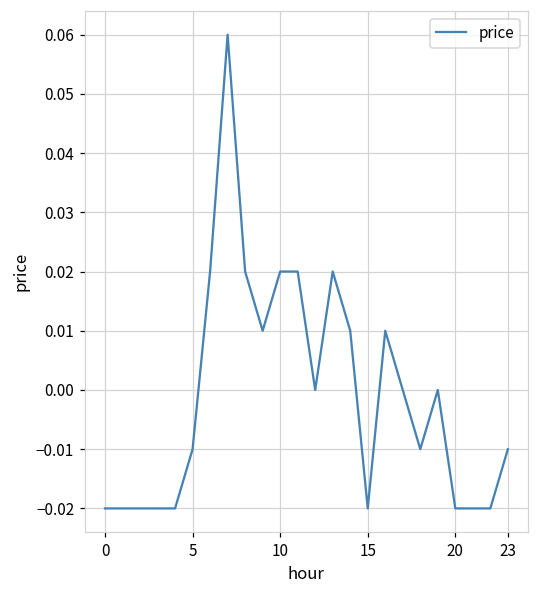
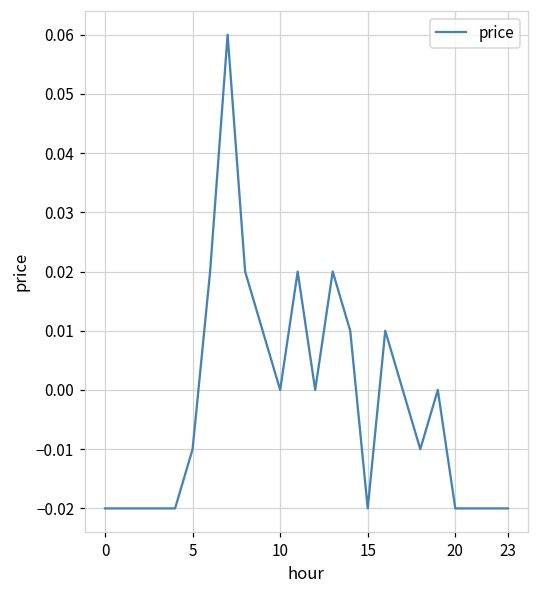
  {
    "0": -0.02,
    "5": -0.01,
-   "10": 0.02,
+   "10": 0.00,
    "15": -0.02,
    "20": -0.02,
-   "23": -0.01
+   "23": -0.02
  }
